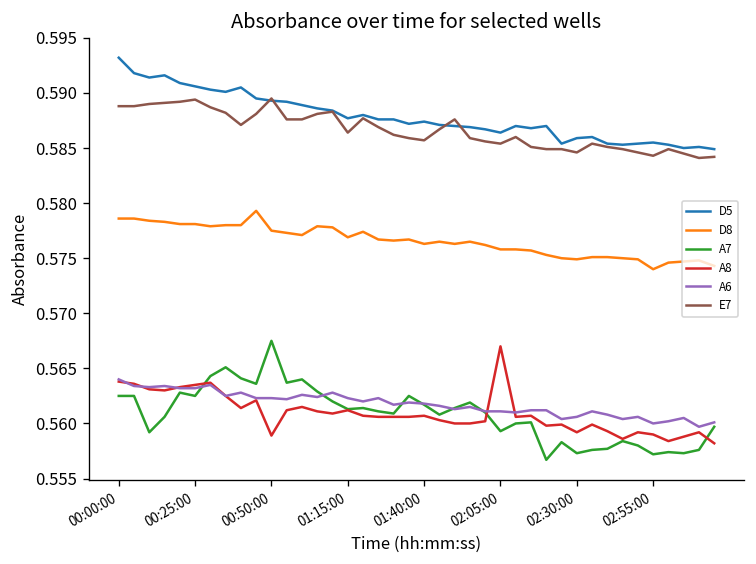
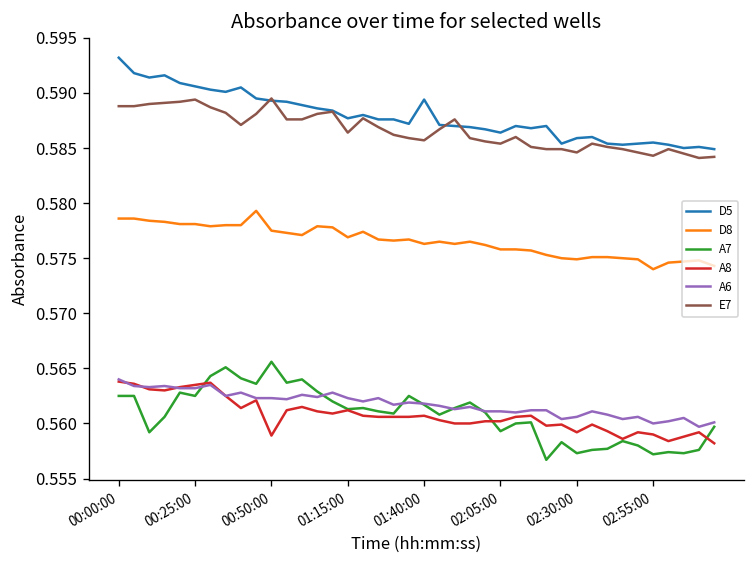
  {
    "D5": {
      "00:00:00": 0.593,
      "00:25:00": 0.591,
      "01:15:00": 0.588,
-     "01:40:00": 0.587,
+     "01:40:00": 0.589,
      "02:05:00": 0.586,
      "02:30:00": 0.586,
      "02:55:00": 0.586
    },
    "D8": {
      "00:00:00": 0.579,
      "00:25:00": 0.578,
      "00:50:00": 0.578,
      "01:15:00": 0.577,
      "01:40:00": 0.576,
      "02:05:00": 0.576,
      "02:30:00": 0.575,
      "02:55:00": 0.574
    },
    "A7": {
      "00:00:00": 0.563,
      "00:25:00": 0.563,
-     "00:50:00": 0.568,
+     "00:50:00": 0.566,
      "02:05:00": 0.559,
      "02:30:00": 0.557,
      "02:55:00": 0.557
    },
    "A8": {
      "00:25:00": 0.564,
      "00:50:00": 0.559,
      "01:40:00": 0.561,
-     "02:05:00": 0.567,
+     "02:05:00": 0.560,
      "02:30:00": 0.559,
      "02:55:00": 0.559
    },
    "A6": {
      "00:25:00": 0.563,
      "00:50:00": 0.562,
      "01:15:00": 0.562,
      "02:05:00": 0.561,
      "02:30:00": 0.561,
      "02:55:00": 0.560
    },
    "E7": {
      "00:00:00": 0.589,
      "00:25:00": 0.589,
      "01:15:00": 0.586,
      "01:40:00": 0.586,
      "02:05:00": 0.585,
      "02:30:00": 0.585,
      "02:55:00": 0.584
    }
  }
